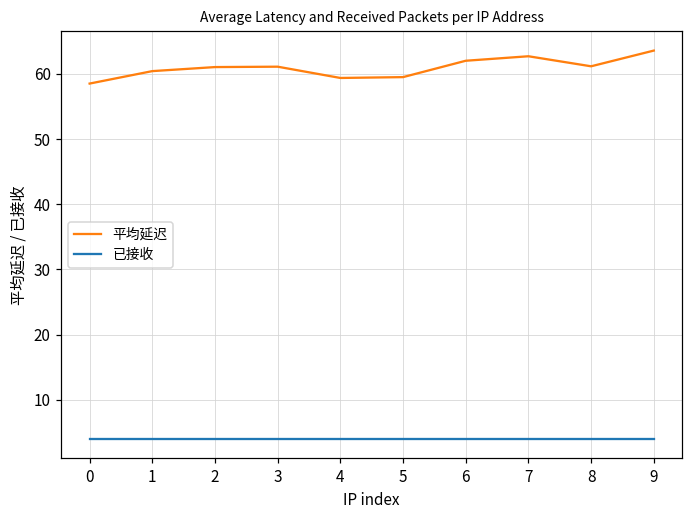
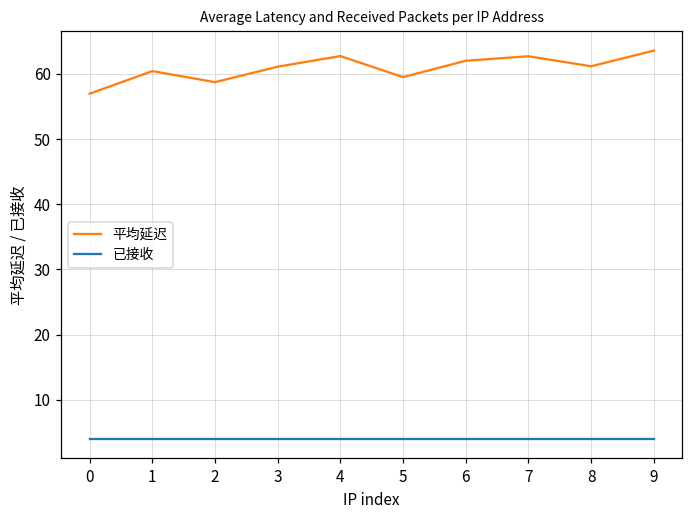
  {
    "平均延迟": {
-     "0": 59,
+     "0": 57,
      "1": 60,
-     "2": 61,
+     "2": 59,
      "3": 61,
-     "4": 59,
+     "4": 63,
      "5": 60,
      "6": 62,
      "7": 63,
      "8": 61,
      "9": 64
    },
    "已接收": {
      "0": 4,
      "1": 4,
      "2": 4,
      "3": 4,
      "4": 4,
      "5": 4,
      "6": 4,
      "7": 4,
      "8": 4,
      "9": 4
    }
  }
